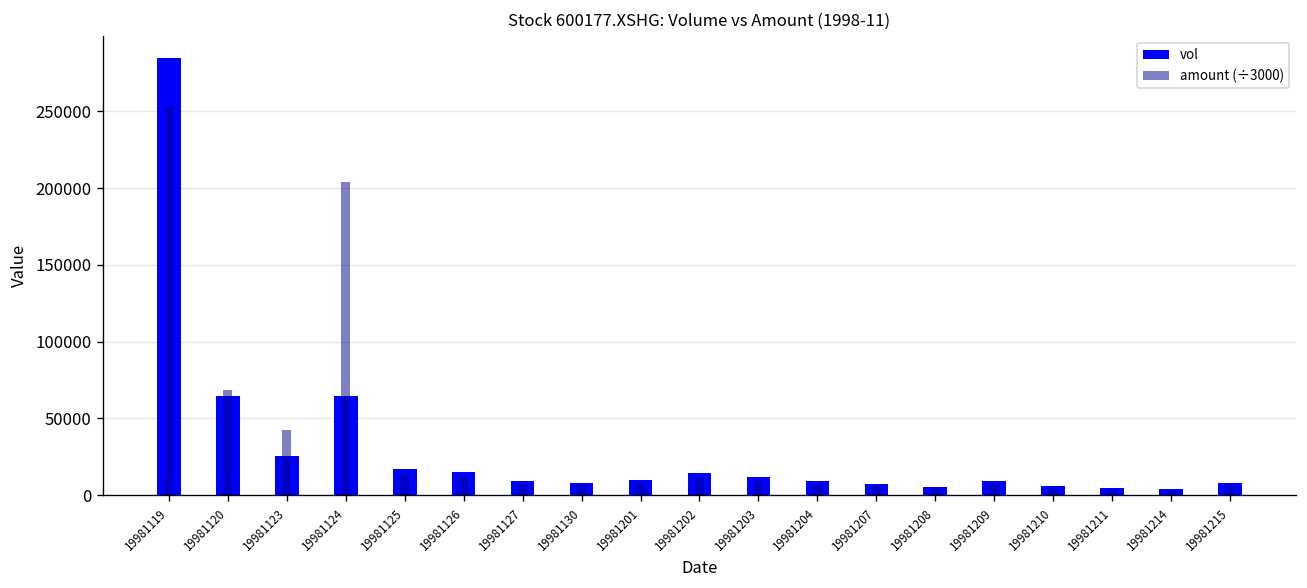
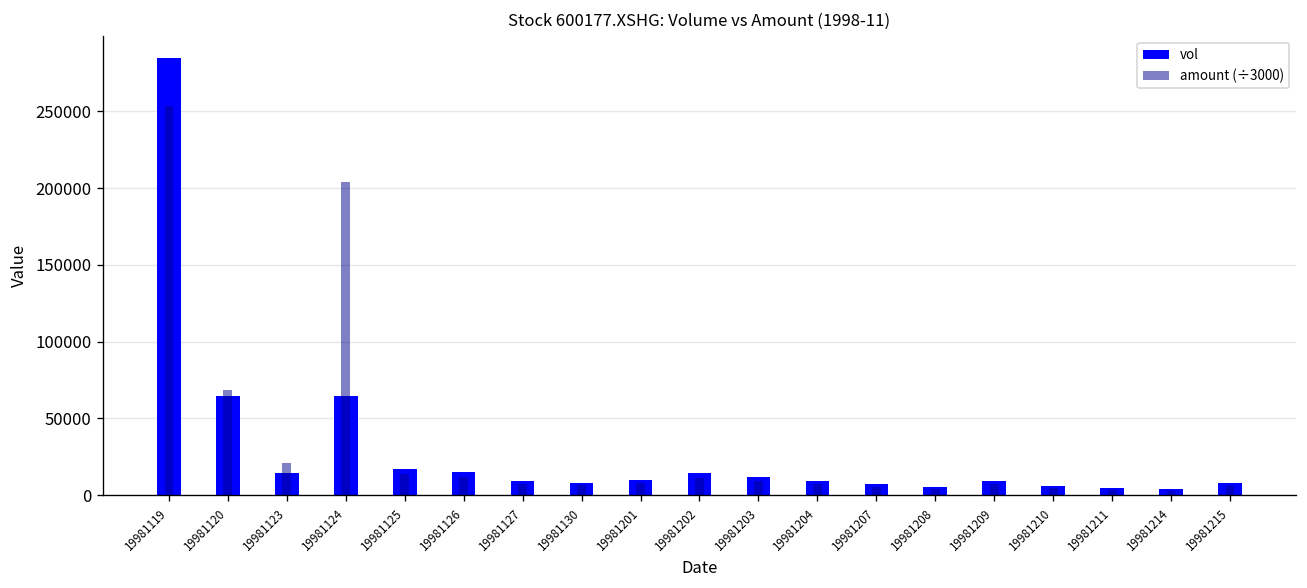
  {
    "vol": {
      "19981119": 285000,
-     "19981123": 25000,
+     "19981123": 15000,
      "19981125": 17000,
      "19981126": 15000,
      "19981127": 9000,
      "19981130": 8000,
      "19981201": 10000,
      "19981202": 14000,
      "19981203": 12000,
      "19981204": 9000,
      "19981207": 7000,
      "19981208": 5000,
      "19981209": 10000,
      "19981210": 6000,
      "19981211": 4000,
      "19981214": 4000,
      "19981215": 8000
    },
    "amount (÷3000)": {
      "19981120": 69000,
-     "19981123": 43000,
+     "19981123": 21000,
      "19981124": 204000,
      "19981208": 4000,
      "19981210": 5000,
      "19981211": 3000,
      "19981214": 3000
    }
  }
